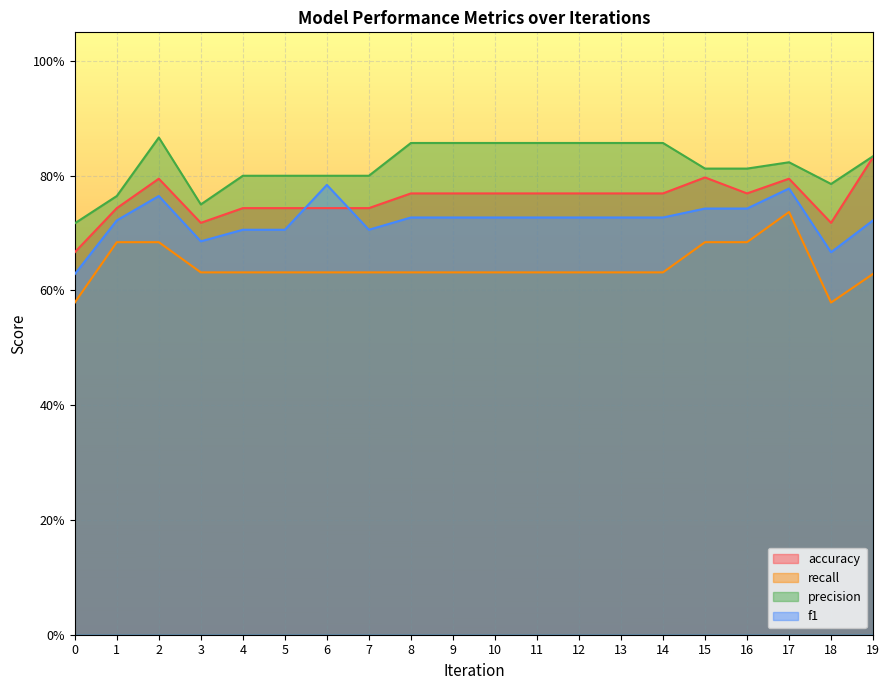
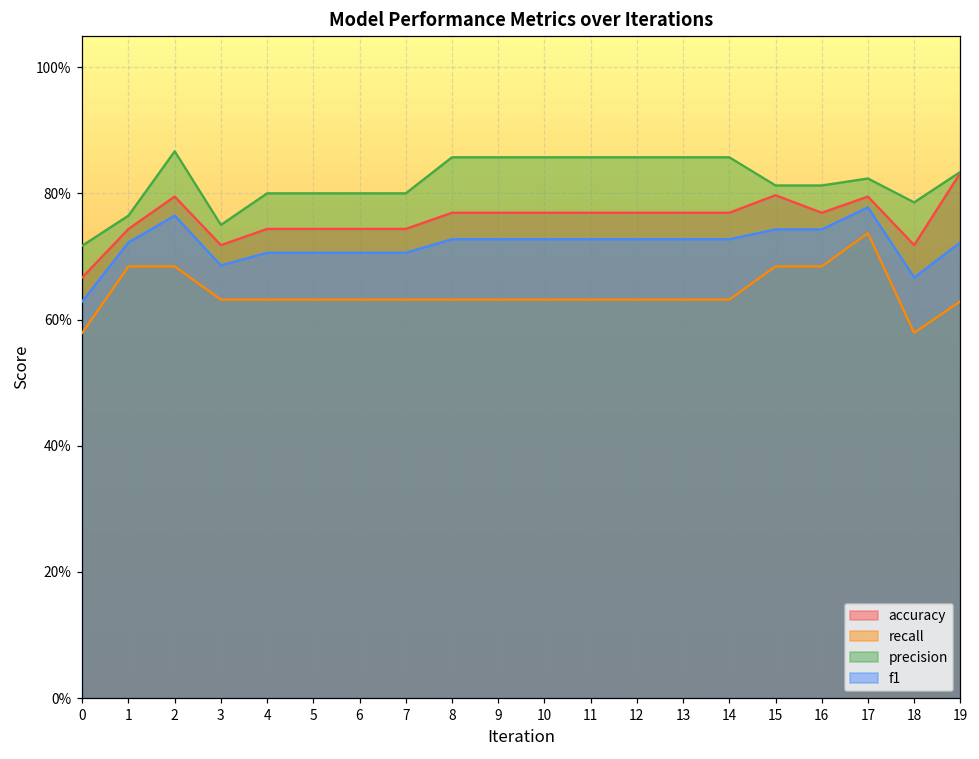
  {
    "accuracy": {
      "0": "67%",
      "1": "74%",
      "2": "79%",
      "3": "72%",
      "4": "74%",
      "5": "74%",
      "6": "74%",
      "7": "74%",
      "8": "77%",
      "9": "77%",
      "10": "77%",
      "11": "77%",
      "12": "77%",
      "13": "77%",
      "14": "77%",
      "15": "80%",
      "16": "77%",
      "17": "79%",
      "18": "72%"
    },
    "recall": {
      "0": "58%",
      "1": "68%",
      "2": "68%",
      "3": "63%",
      "4": "63%",
      "5": "63%",
      "6": "63%",
      "7": "63%",
      "8": "63%",
      "9": "63%",
      "10": "63%",
      "11": "63%",
      "12": "63%",
      "13": "63%",
      "14": "63%",
      "15": "68%",
      "16": "68%",
      "17": "74%",
      "18": "58%",
      "19": "63%"
    },
    "precision": {
      "0": "72%",
      "1": "76%",
      "2": "87%",
      "3": "75%",
      "4": "80%",
      "5": "80%",
      "6": "80%",
      "7": "80%",
      "8": "86%",
      "9": "86%",
      "10": "86%",
      "11": "86%",
      "12": "86%",
      "13": "86%",
      "14": "86%",
      "15": "81%",
      "16": "81%",
      "17": "82%",
      "18": "79%"
    },
    "f1": {
      "0": "63%",
      "1": "72%",
      "2": "76%",
      "3": "69%",
      "4": "71%",
      "5": "71%",
-     "6": "78%",
+     "6": "71%",
      "7": "71%",
      "8": "73%",
      "9": "73%",
      "10": "73%",
      "11": "73%",
      "12": "73%",
      "13": "73%",
      "14": "73%",
      "15": "74%",
      "16": "74%",
      "17": "78%",
      "18": "67%",
      "19": "72%"
    }
  }
